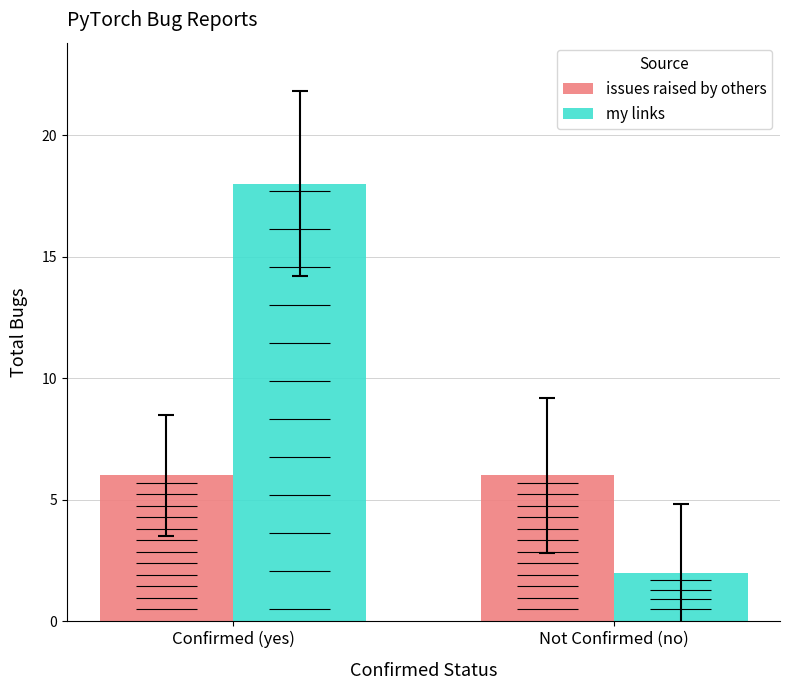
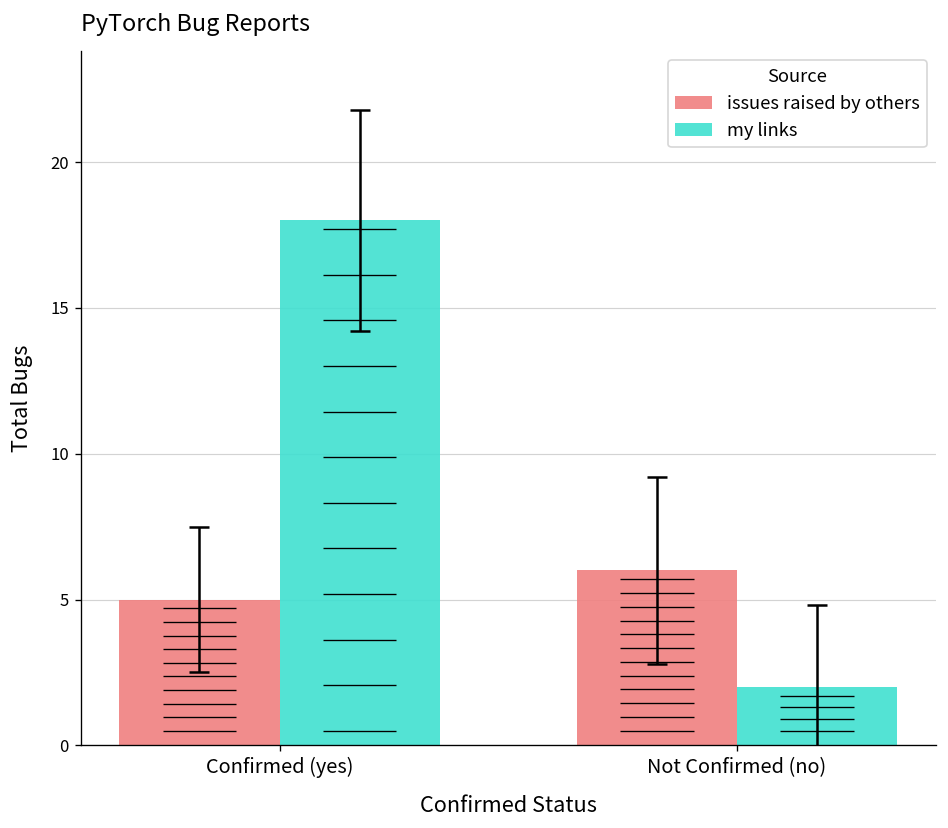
  {
    "issues raised by others": {
-     "Confirmed (yes)": 6,
+     "Confirmed (yes)": 5,
      "Not Confirmed (no)": 6
    },
    "my links": {
      "Confirmed (yes)": 18,
      "Not Confirmed (no)": 2
    }
  }
